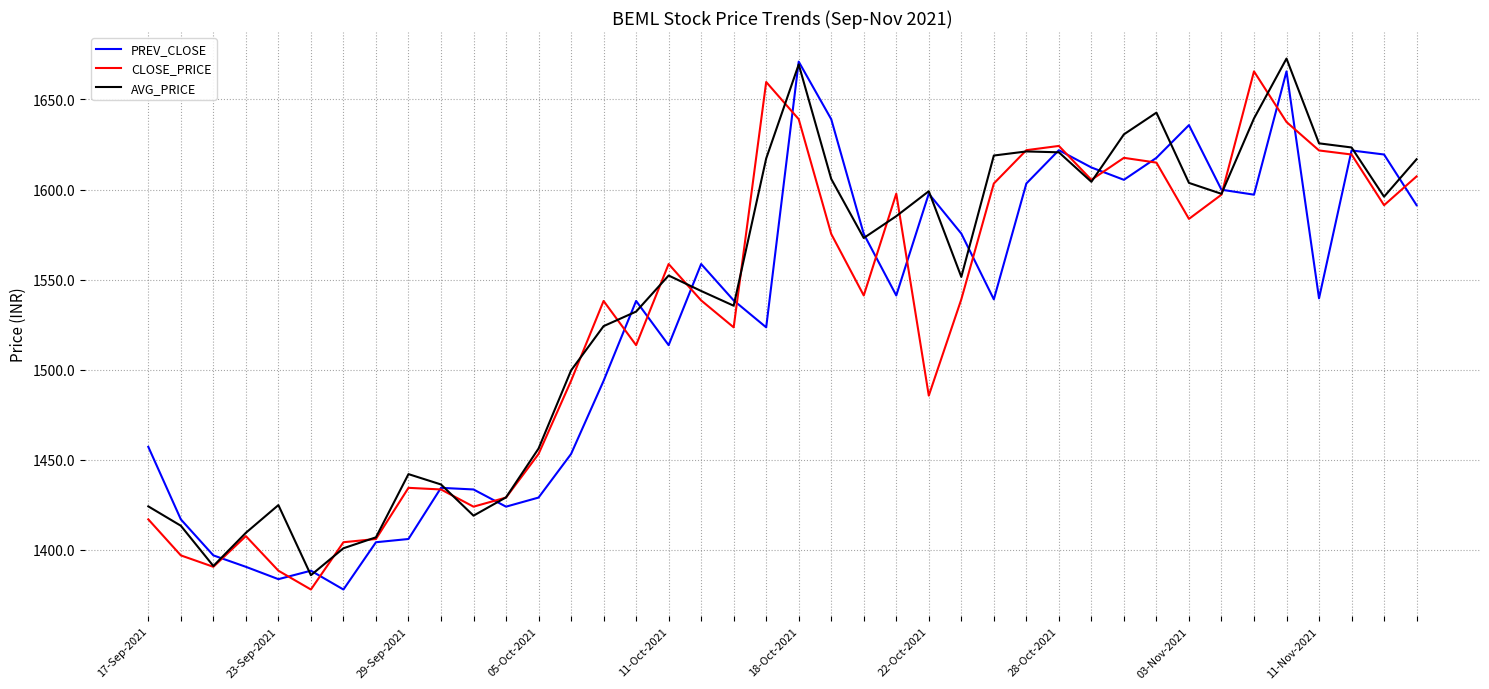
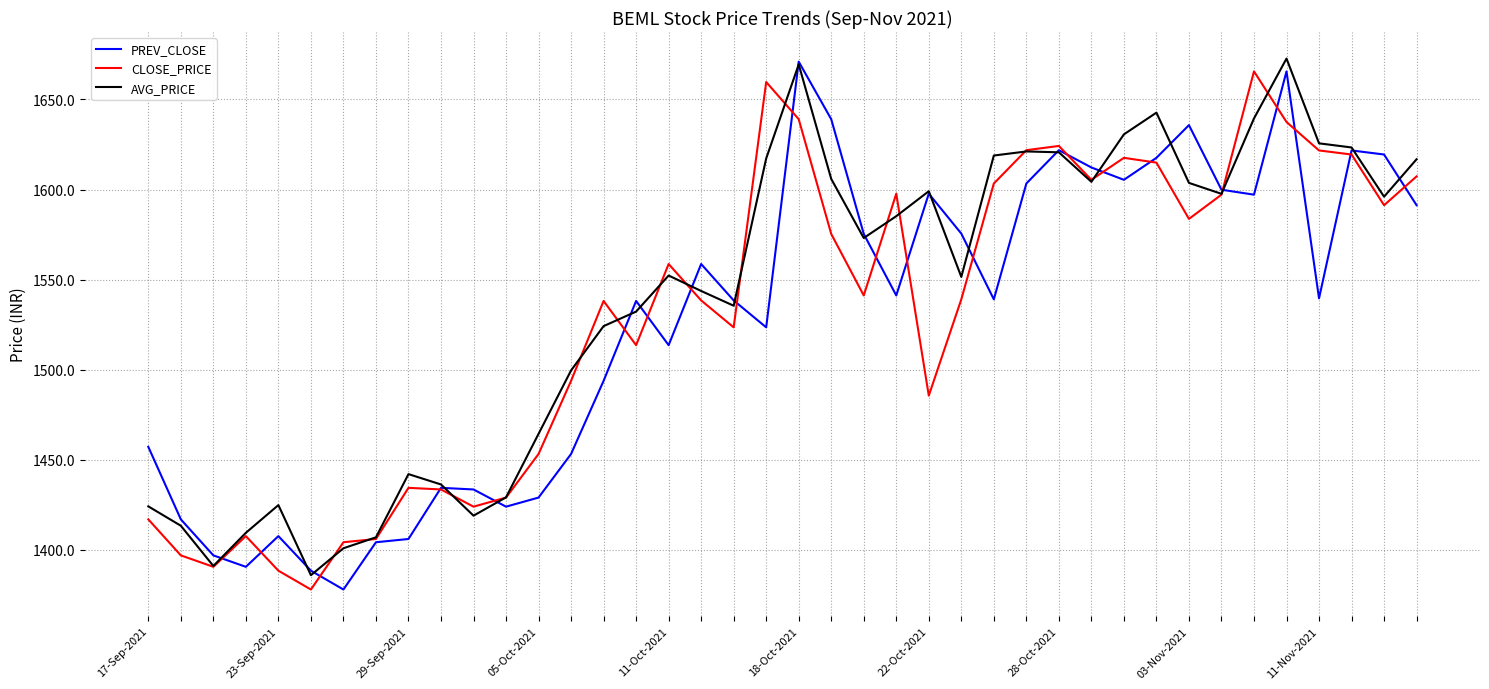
  {
    "PREV_CLOSE": {
      "17-Sep-2021": 1457,
-     "23-Sep-2021": 1384,
+     "23-Sep-2021": 1408,
      "29-Sep-2021": 1406,
      "05-Oct-2021": 1429,
      "11-Oct-2021": 1514,
      "18-Oct-2021": 1671,
      "03-Nov-2021": 1636,
      "11-Nov-2021": 1540
    },
    "CLOSE_PRICE": {
      "17-Sep-2021": 1417,
      "23-Sep-2021": 1388,
      "29-Sep-2021": 1434,
      "05-Oct-2021": 1453,
      "11-Oct-2021": 1559,
      "18-Oct-2021": 1639,
      "22-Oct-2021": 1486,
      "28-Oct-2021": 1624,
      "03-Nov-2021": 1584,
      "11-Nov-2021": 1622
    },
    "AVG_PRICE": {
      "17-Sep-2021": 1424,
      "23-Sep-2021": 1425,
      "29-Sep-2021": 1442,
-     "05-Oct-2021": 1456,
+     "05-Oct-2021": 1464,
      "11-Oct-2021": 1552,
      "18-Oct-2021": 1669,
      "03-Nov-2021": 1604,
      "11-Nov-2021": 1626
    }
  }
